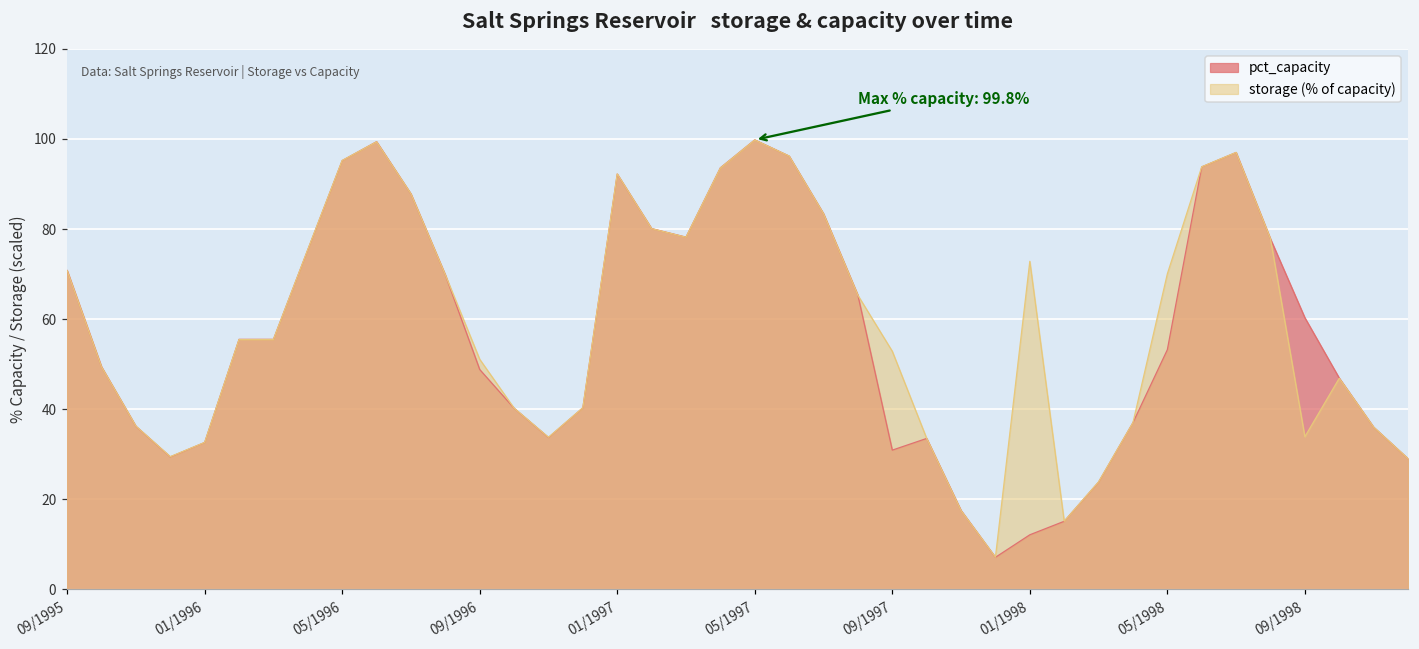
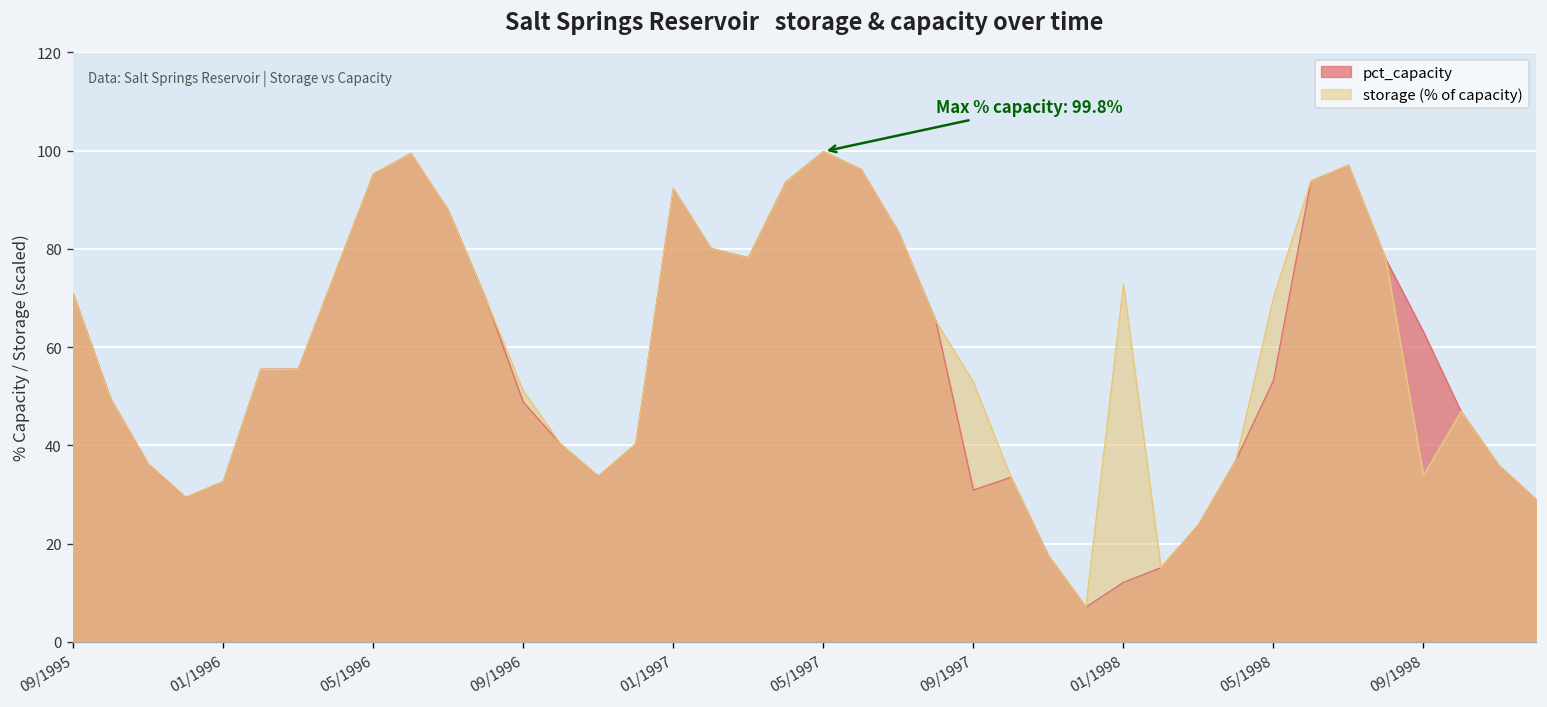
  {
    "pct_capacity": {
      "09/1996": 49,
      "09/1997": 31,
      "01/1998": 12,
      "05/1998": 53,
-     "09/1998": 60
+     "09/1998": 63
    },
    "storage (% of capacity)": {
      "09/1996": 51,
      "09/1997": 53,
      "01/1998": 73,
      "05/1998": 70,
      "09/1998": 34
    }
  }
